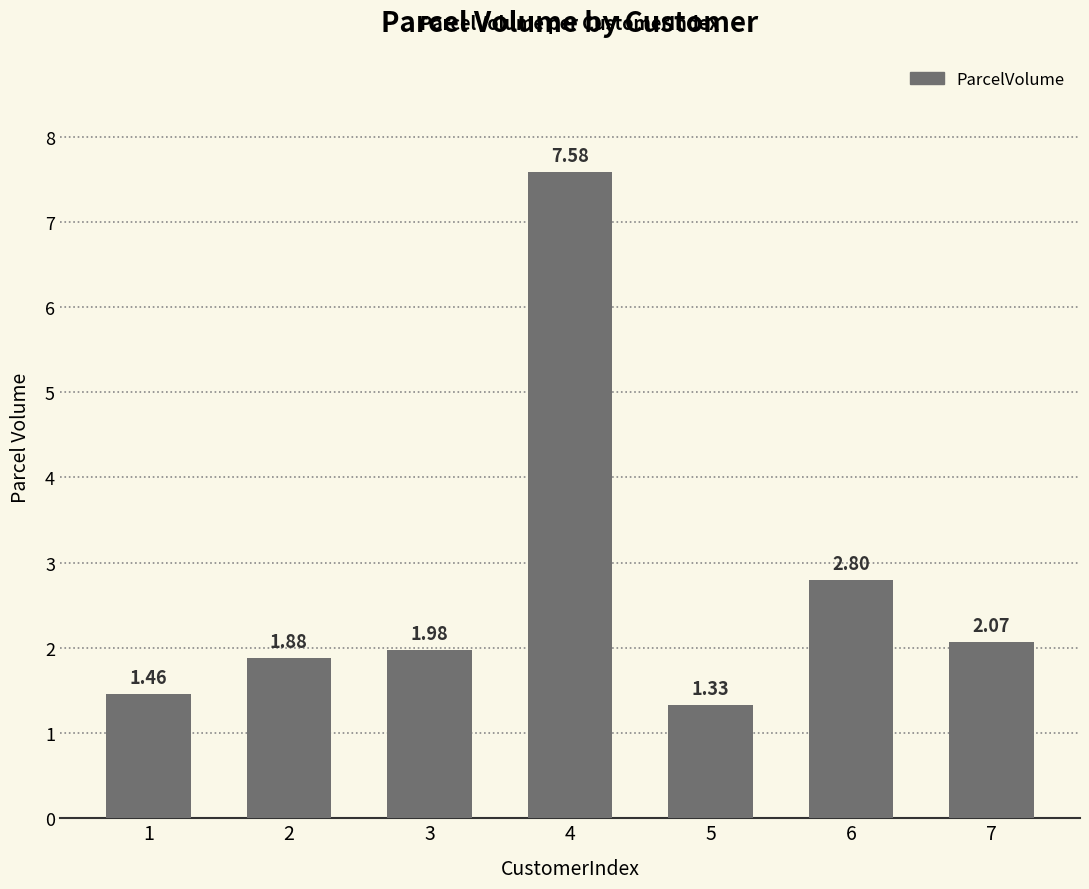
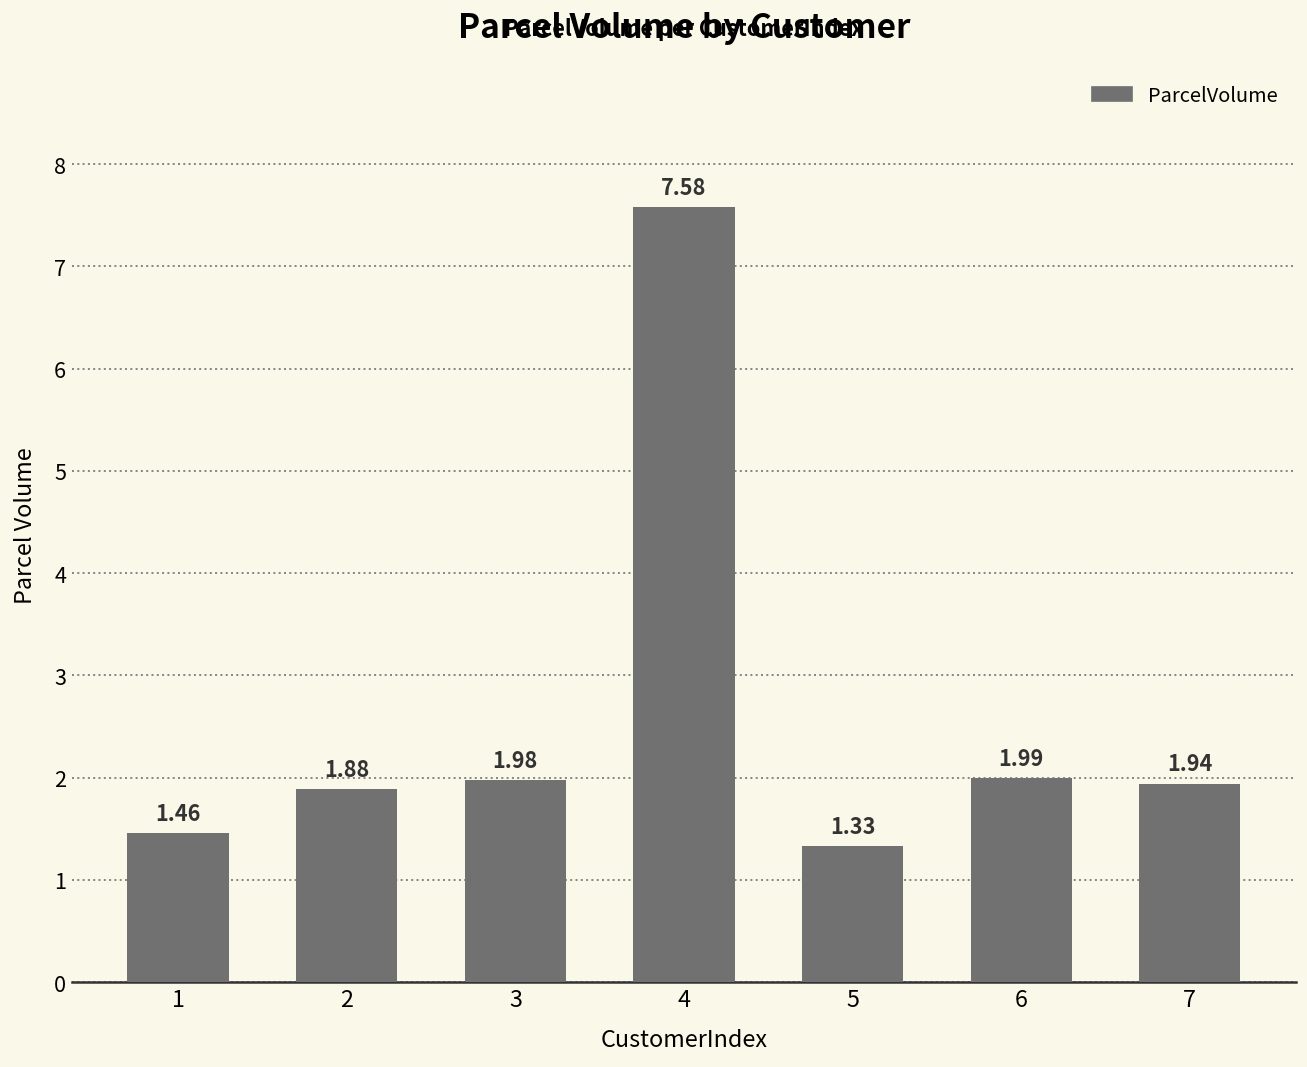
  {
    "1": 1.46,
    "2": 1.88,
    "3": 1.98,
    "4": 7.58,
    "5": 1.33,
-   "6": 2.80,
-   "7": 2.07
+   "6": 1.99,
+   "7": 1.94
  }
